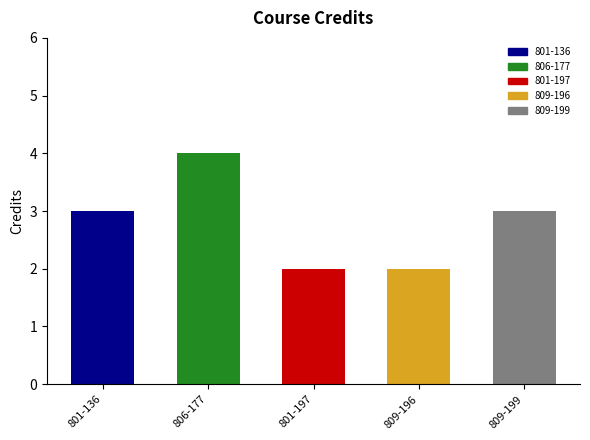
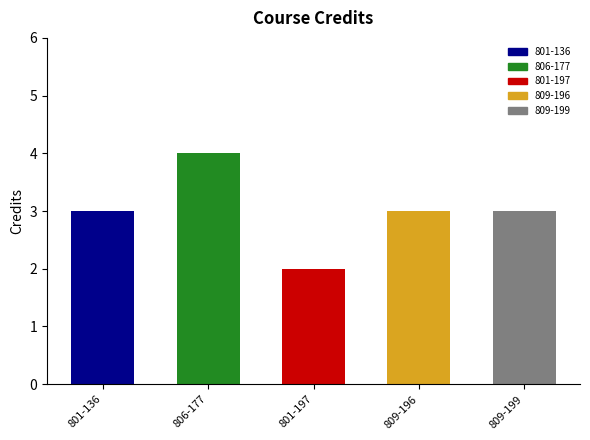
  {
    "801-136": 3,
    "806-177": 4,
    "801-197": 2,
-   "809-196": 2,
+   "809-196": 3,
    "809-199": 3
  }
